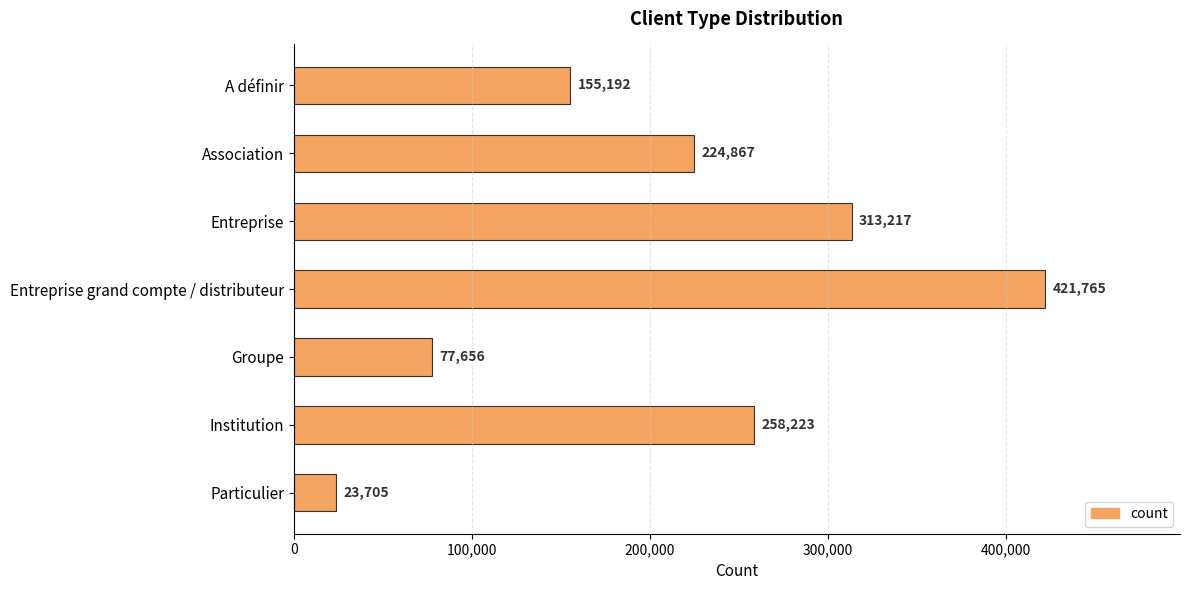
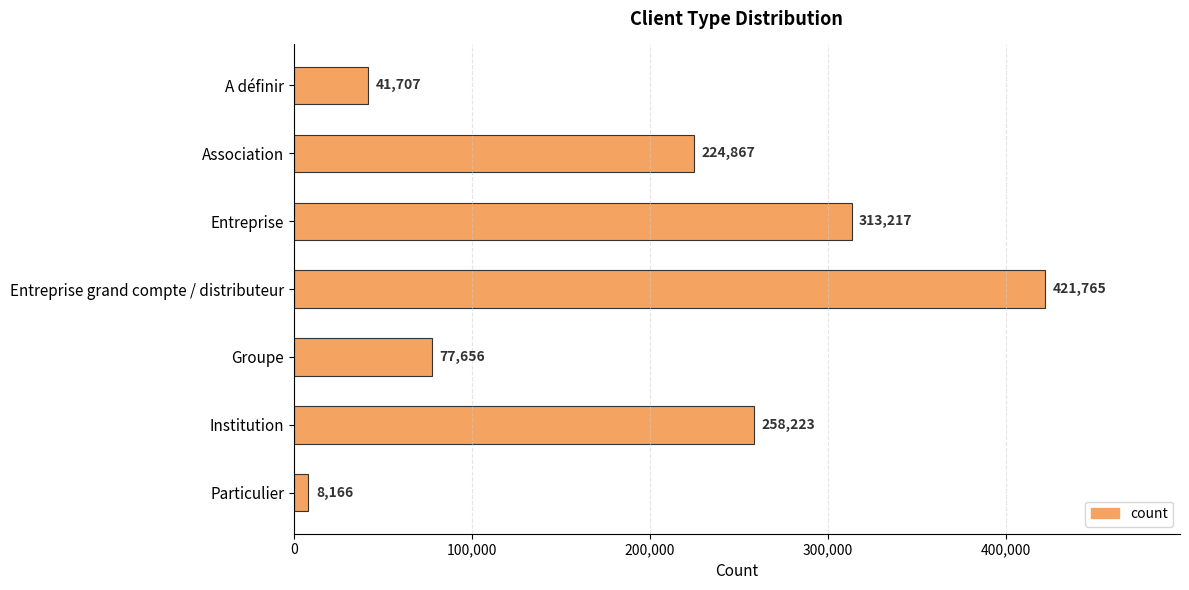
  {
-   "A définir": "155,192",
+   "A définir": "41,707",
    "Association": "224,867",
    "Entreprise": "313,217",
    "Entreprise grand compte / distributeur": "421,765",
    "Groupe": "77,656",
    "Institution": "258,223",
-   "Particulier": "23,705"
+   "Particulier": "8,166"
  }
